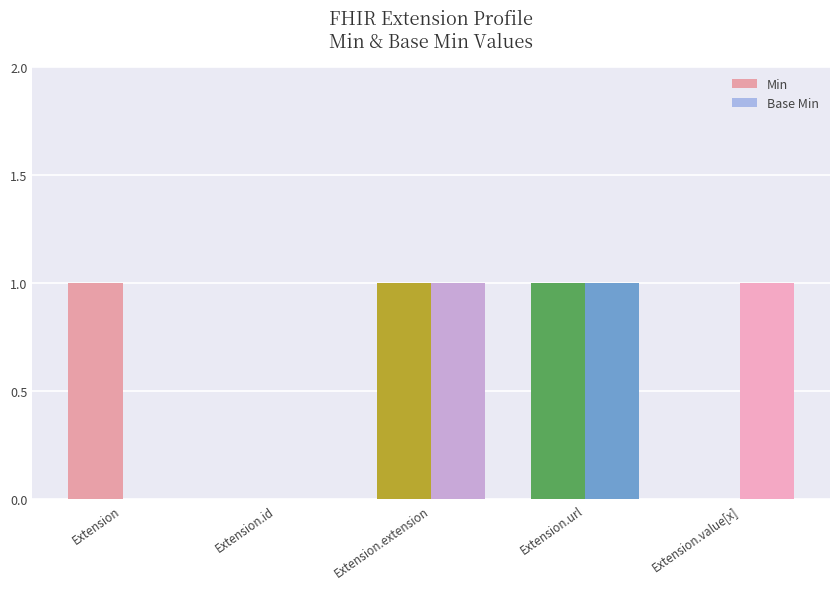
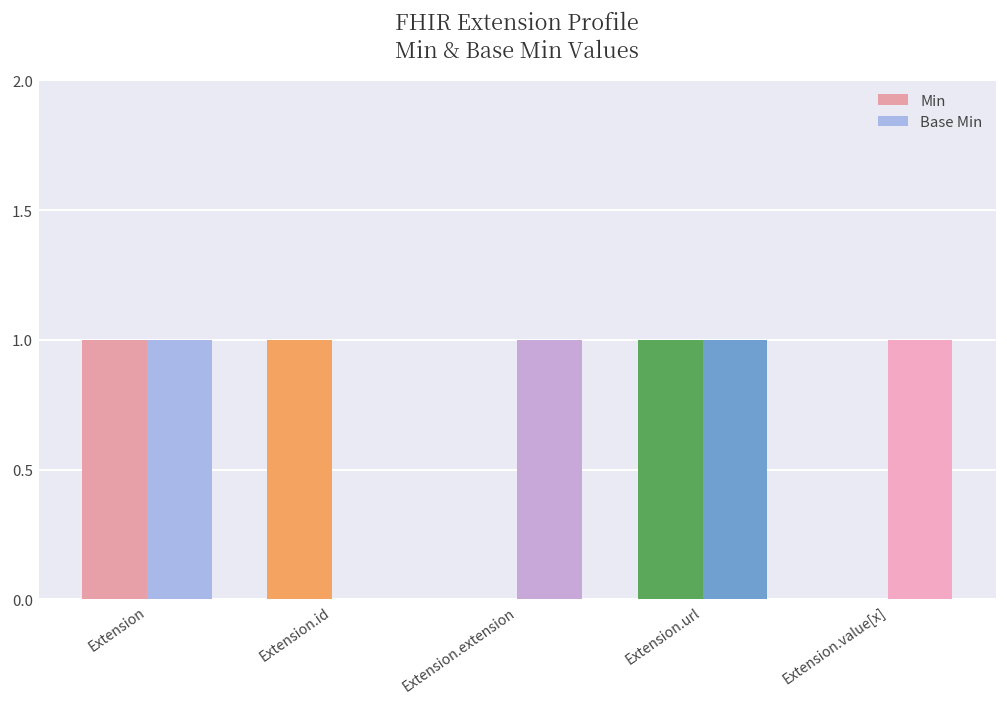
  {
    "Min": {
      "Extension": 1,
-     "Extension.id": 0,
-     "Extension.extension": 1,
+     "Extension.id": 1,
+     "Extension.extension": 0,
      "Extension.url": 1,
      "Extension.value[x]": 0
    },
    "Base Min": {
-     "Extension": 0,
+     "Extension": 1,
      "Extension.id": 0,
      "Extension.extension": 1,
      "Extension.url": 1,
      "Extension.value[x]": 1
    }
  }
